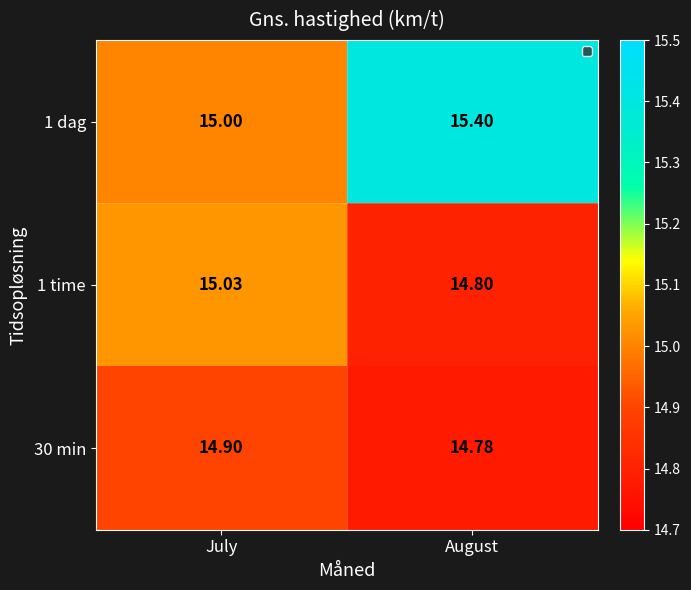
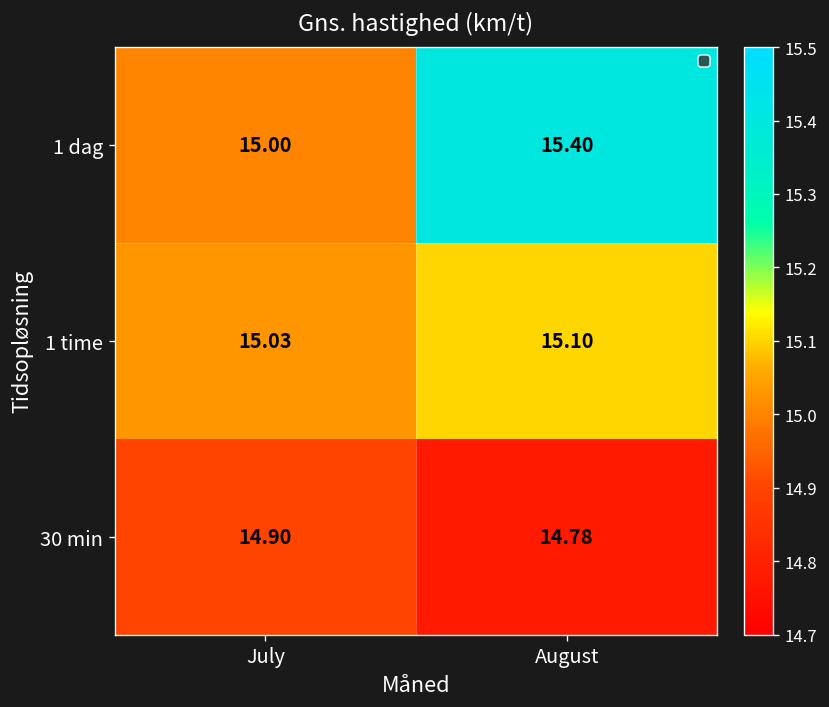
  {
    "1 dag": {
      "July": 15.00,
      "August": 15.40
    },
    "1 time": {
      "July": 15.03,
-     "August": 14.80
+     "August": 15.10
    },
    "30 min": {
      "July": 14.90,
      "August": 14.78
    }
  }
